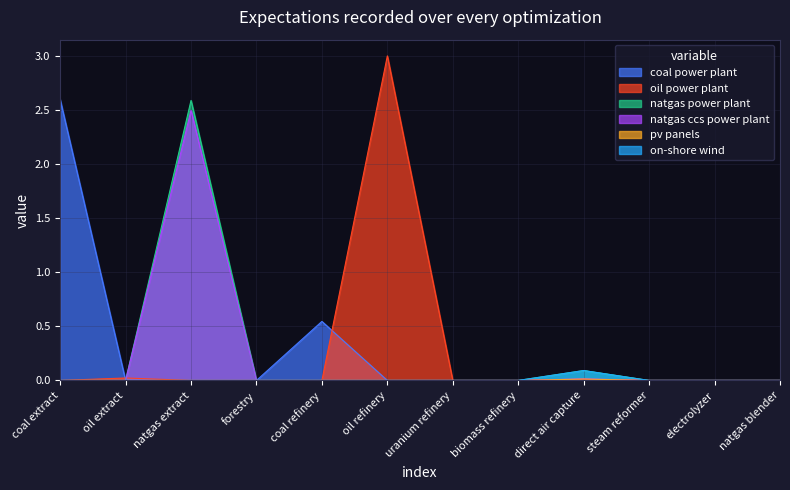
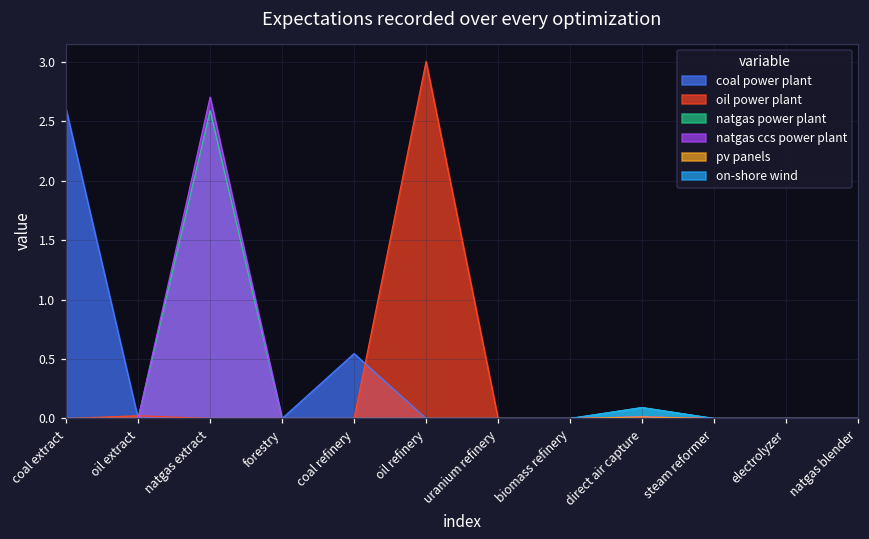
  {
    "coal power plant": {
      "coal extract": 2.60,
      "coal refinery": 0.55
    },
    "oil power plant": {
      "oil refinery": 3.00
    },
    "natgas power plant": {
      "natgas extract": 2.59
    },
    "natgas ccs power plant": {
-     "natgas extract": 2.50
+     "natgas extract": 2.70
    }
  }
